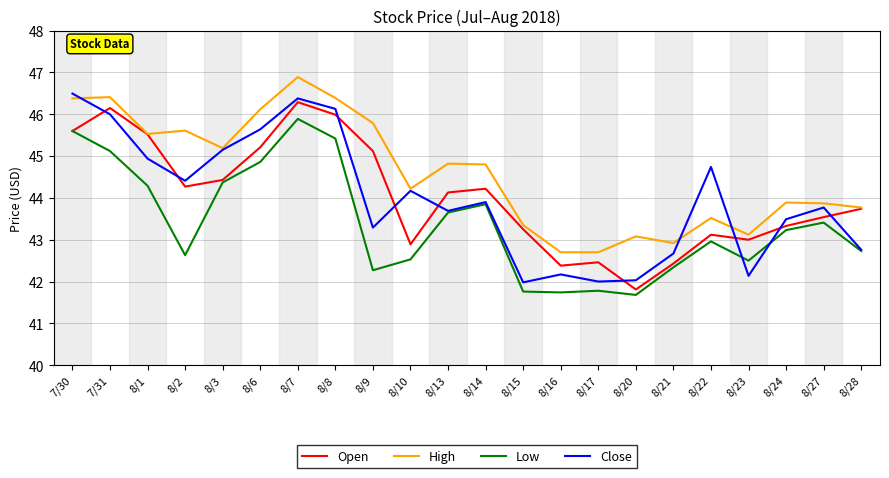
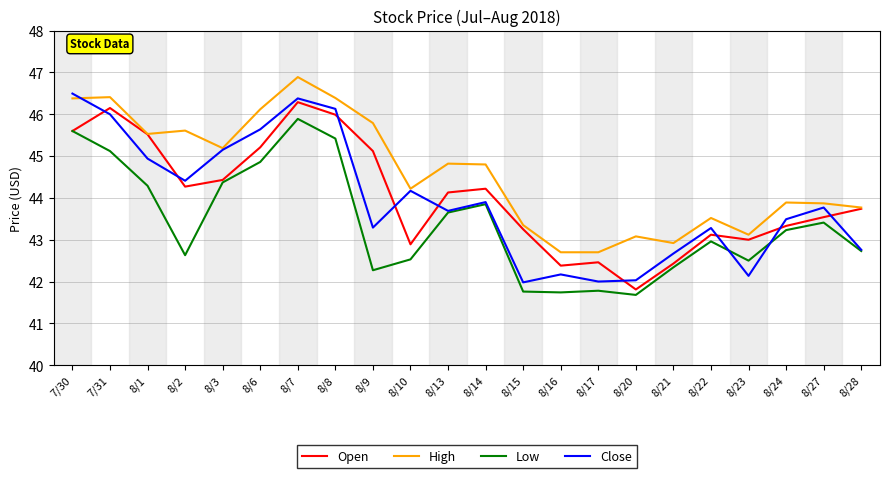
  {
    "Open": {
      "7/31": 46.2,
      "8/2": 44.3,
      "8/6": 45.2,
      "8/7": 46.3,
      "8/8": 46.0,
      "8/9": 45.1,
      "8/10": 42.9,
      "8/13": 44.1,
      "8/14": 44.2,
      "8/15": 43.3,
      "8/16": 42.4,
      "8/17": 42.5,
      "8/20": 41.8,
      "8/21": 42.4,
      "8/22": 43.1,
      "8/23": 43.0,
      "8/24": 43.3,
      "8/27": 43.5
    },
    "High": {
      "7/30": 46.4,
      "7/31": 46.4,
      "8/2": 45.6,
      "8/6": 46.1,
      "8/7": 46.9,
      "8/8": 46.4,
      "8/9": 45.8,
      "8/13": 44.8,
      "8/14": 44.8,
      "8/15": 43.3,
      "8/16": 42.7,
      "8/17": 42.7,
      "8/20": 43.1,
      "8/21": 42.9,
      "8/22": 43.5,
      "8/23": 43.1,
      "8/24": 43.9,
      "8/27": 43.9
    },
    "Low": {
      "7/31": 45.1,
      "8/1": 44.3,
      "8/2": 42.6,
      "8/6": 44.9,
      "8/7": 45.9,
      "8/8": 45.4,
      "8/9": 42.3,
      "8/10": 42.5,
      "8/15": 41.8,
      "8/16": 41.7,
      "8/17": 41.8,
      "8/20": 41.7,
      "8/21": 42.3,
      "8/22": 43.0,
      "8/23": 42.5,
      "8/24": 43.2,
      "8/27": 43.4
    },
    "Close": {
      "7/30": 46.5,
      "7/31": 46.0,
      "8/1": 44.9,
      "8/2": 44.4,
      "8/6": 45.6,
      "8/7": 46.4,
      "8/8": 46.1,
      "8/9": 43.3,
      "8/15": 42.0,
      "8/16": 42.2,
      "8/17": 42.0,
      "8/20": 42.0,
      "8/21": 42.7,
-     "8/22": 44.7,
+     "8/22": 43.3,
      "8/23": 42.1,
      "8/24": 43.5,
      "8/27": 43.8
    }
  }
